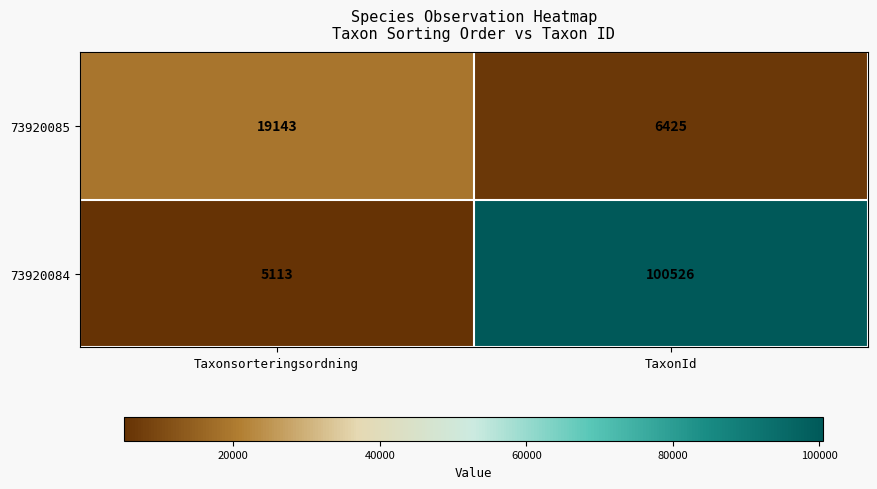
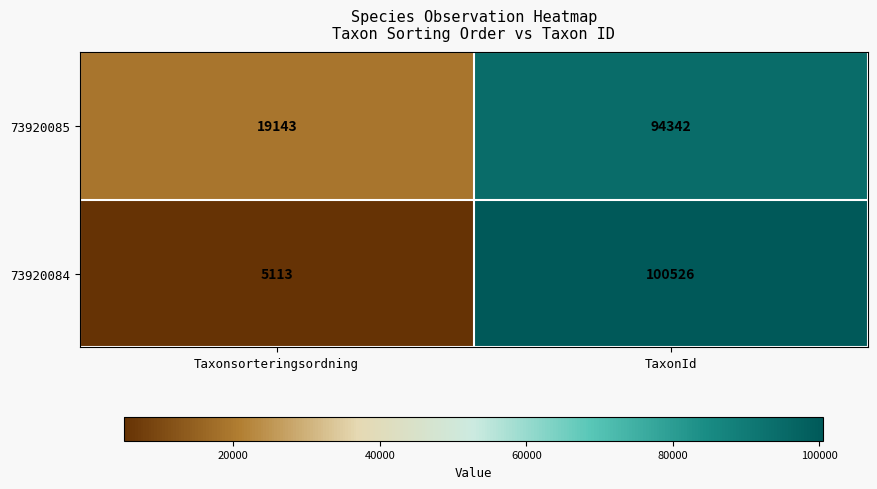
  {
    "73920085": {
      "Taxonsorteringsordning": 19143,
-     "TaxonId": 6425
+     "TaxonId": 94342
    },
    "73920084": {
      "Taxonsorteringsordning": 5113,
      "TaxonId": 100526
    }
  }
